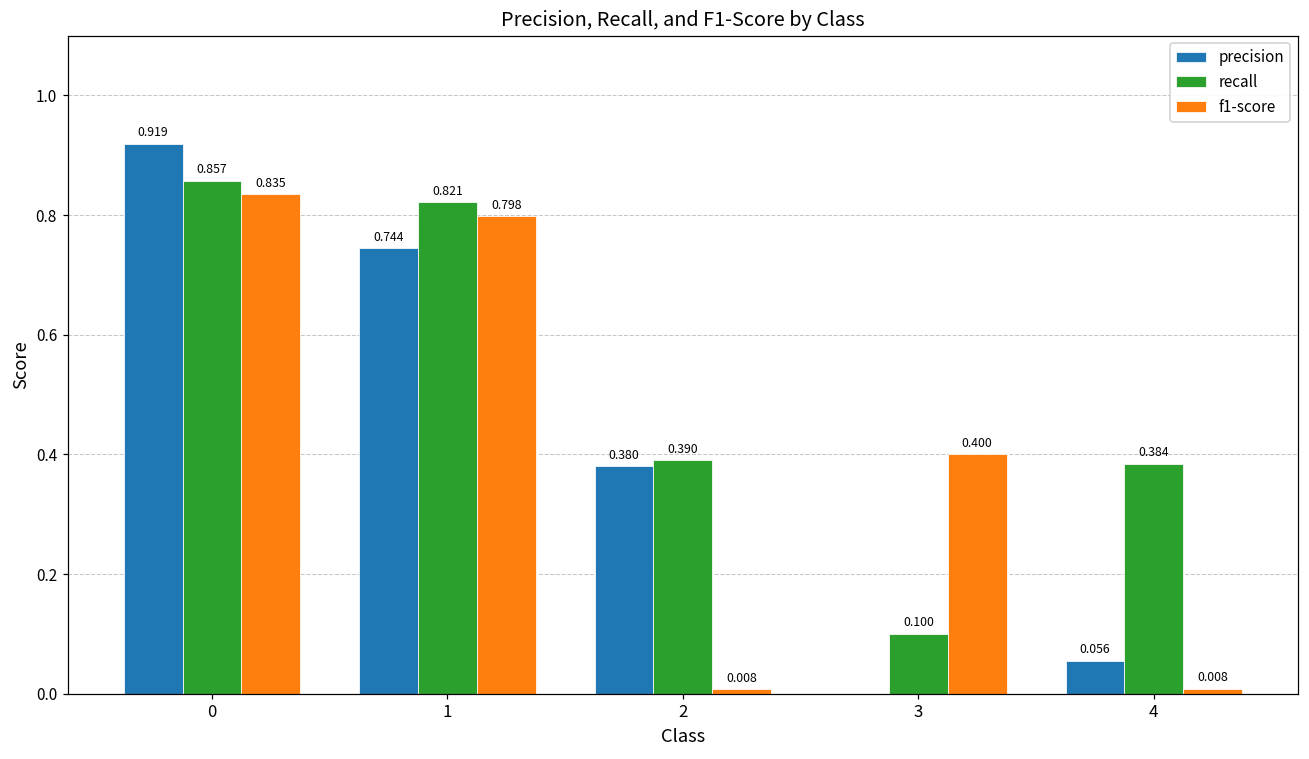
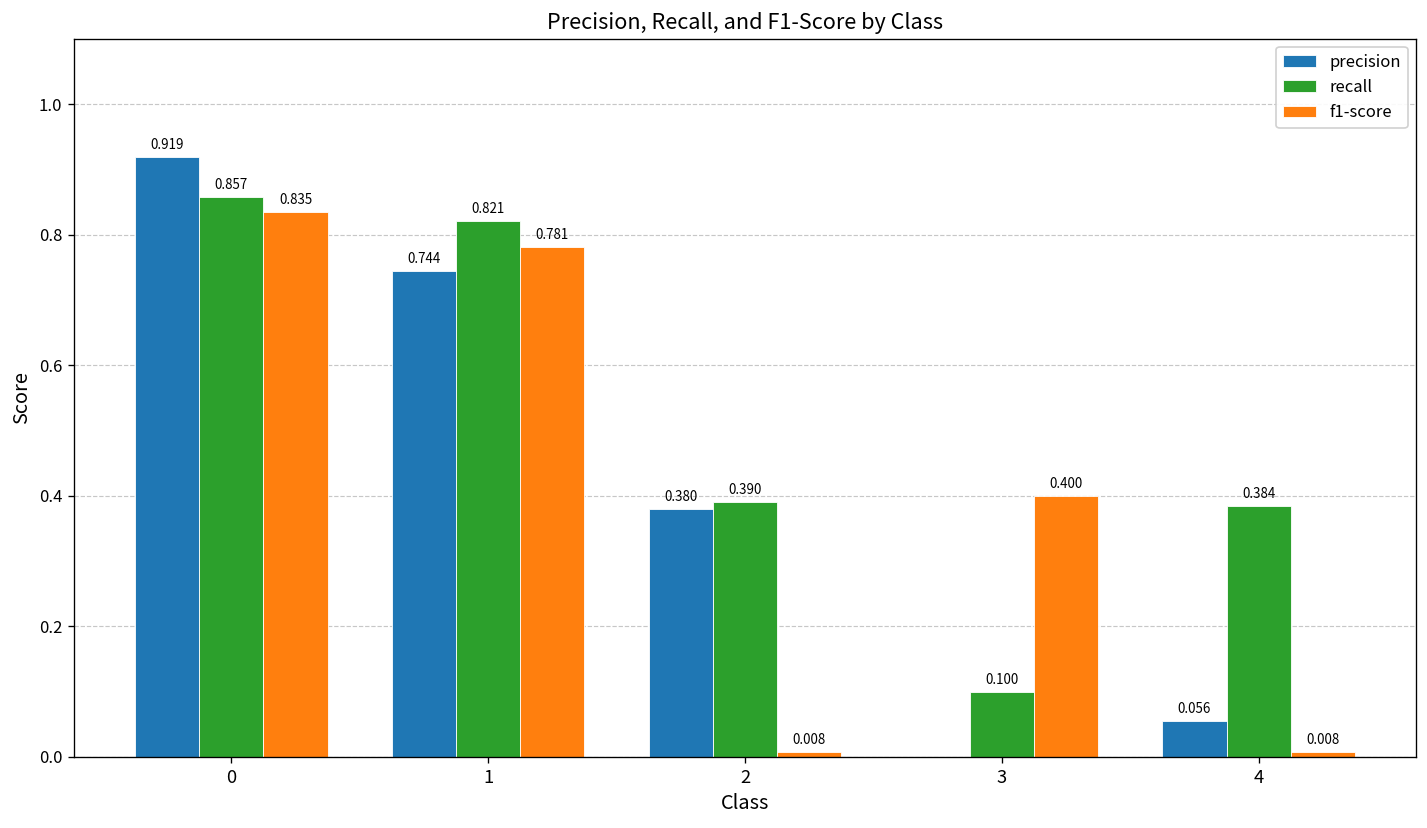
  {
    "precision": {
      "0": 0.919,
      "1": 0.744,
      "2": 0.380,
      "4": 0.056
    },
    "recall": {
      "0": 0.857,
      "1": 0.821,
      "2": 0.390,
      "3": 0.100,
      "4": 0.384
    },
    "f1-score": {
      "0": 0.835,
-     "1": 0.798,
+     "1": 0.781,
      "2": 0.008,
      "3": 0.400,
      "4": 0.008
    }
  }
